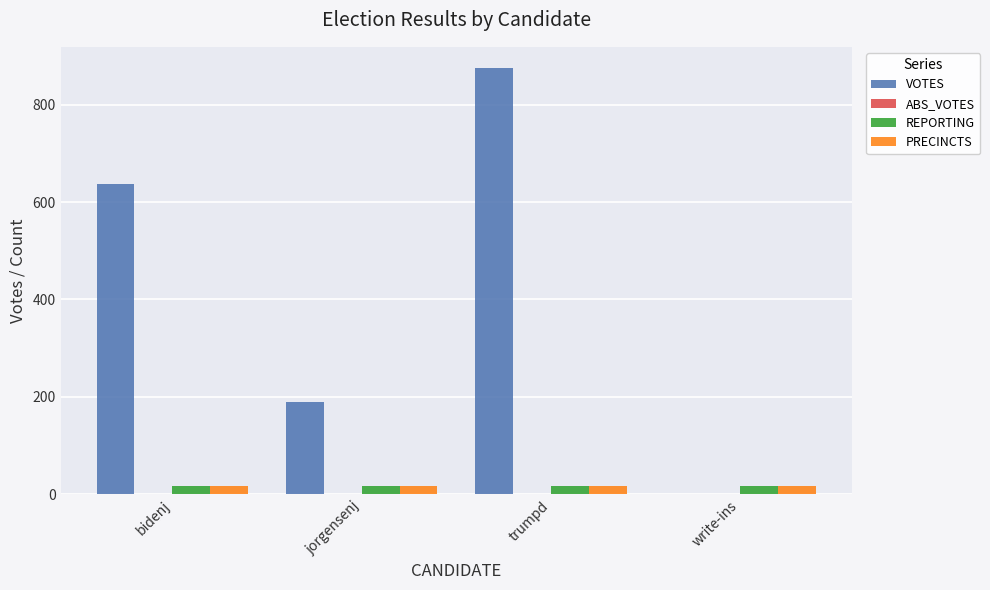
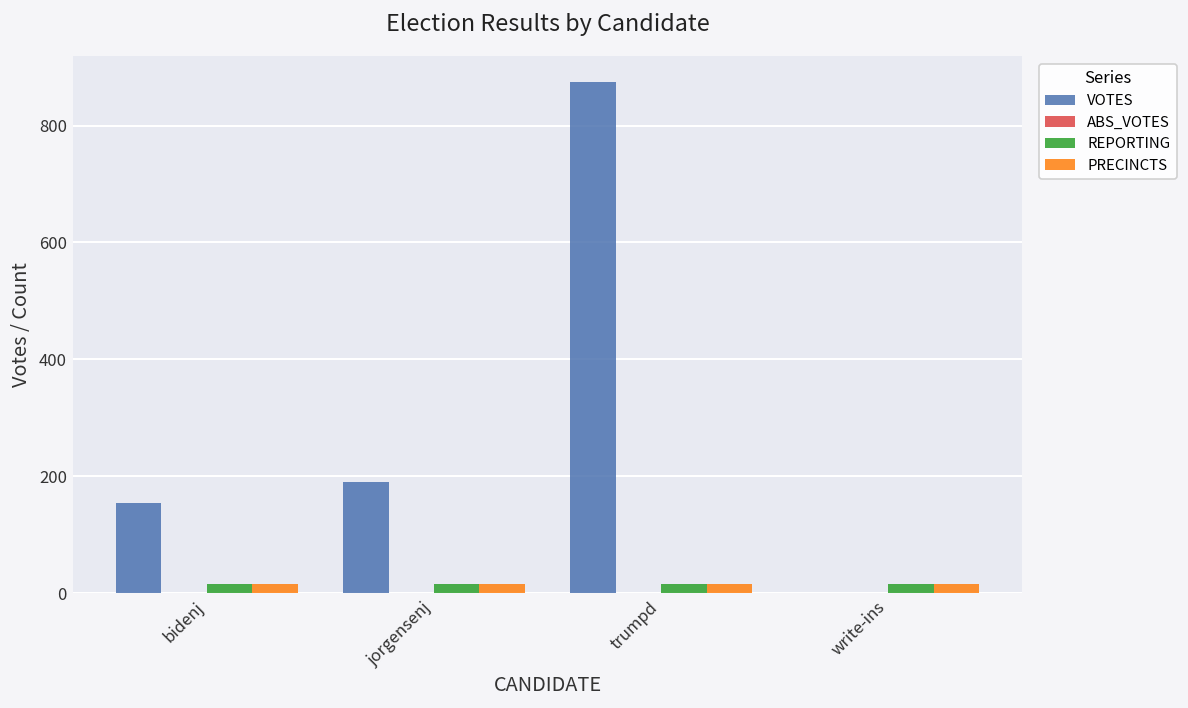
  {
    "VOTES": {
-     "bidenj": 640,
+     "bidenj": 150,
      "jorgensenj": 190,
      "trumpd": 880,
      "write-ins": 0
    },
    "ABS_VOTES": {
      "bidenj": 0,
      "jorgensenj": 0,
      "trumpd": 0,
      "write-ins": 0
    },
    "REPORTING": {
      "bidenj": 20,
      "jorgensenj": 20,
      "trumpd": 20,
      "write-ins": 20
    },
    "PRECINCTS": {
      "bidenj": 20,
      "jorgensenj": 20,
      "trumpd": 20,
      "write-ins": 20
    }
  }
